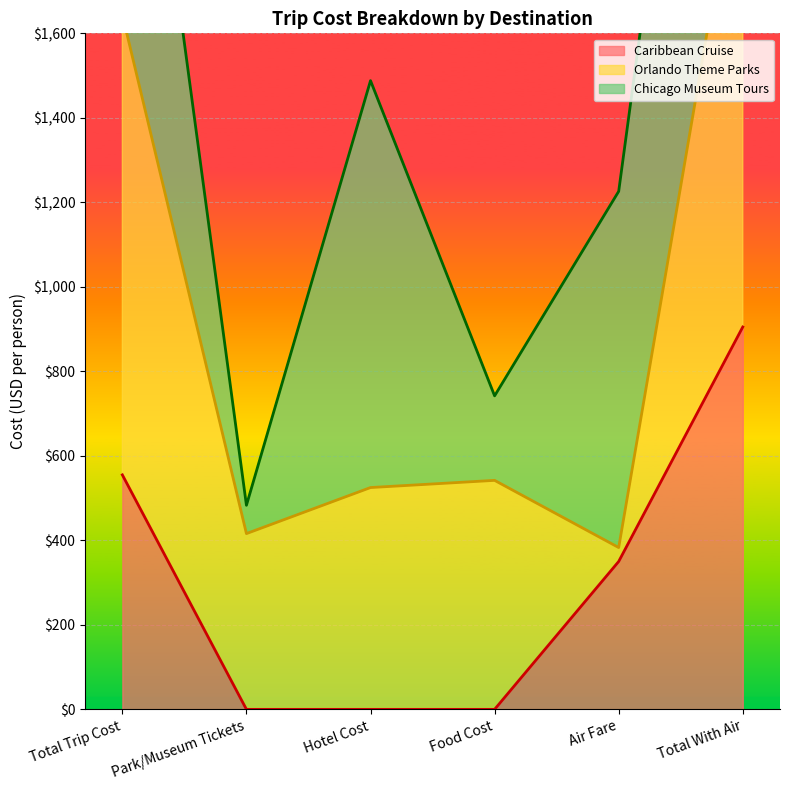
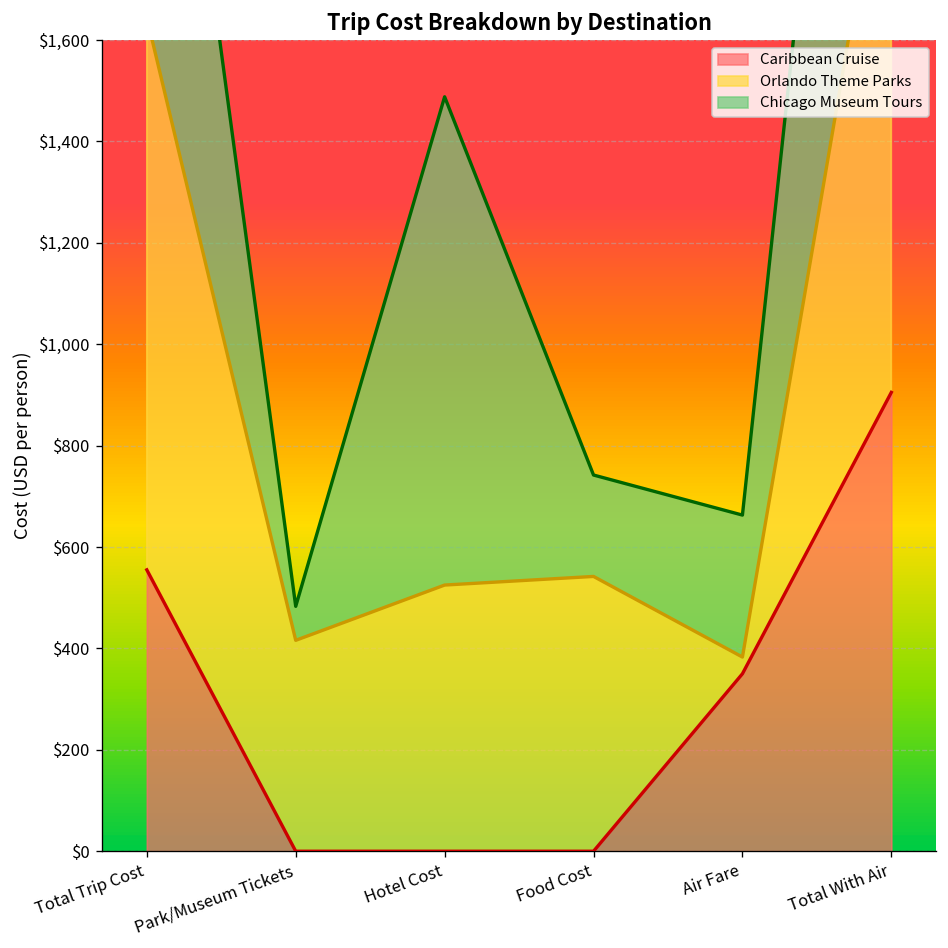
  {
    "Caribbean Cruise": {
      "Total Trip Cost": "$560",
      "Air Fare": "$350",
      "Total With Air": "$910"
    },
    "Orlando Theme Parks": {
      "Park/Museum Tickets": "$420",
      "Hotel Cost": "$530",
      "Food Cost": "$540",
      "Air Fare": "$30"
    },
    "Chicago Museum Tours": {
      "Park/Museum Tickets": "$70",
      "Hotel Cost": "$960",
      "Food Cost": "$200",
-     "Air Fare": "$840"
+     "Air Fare": "$280"
    }
  }
